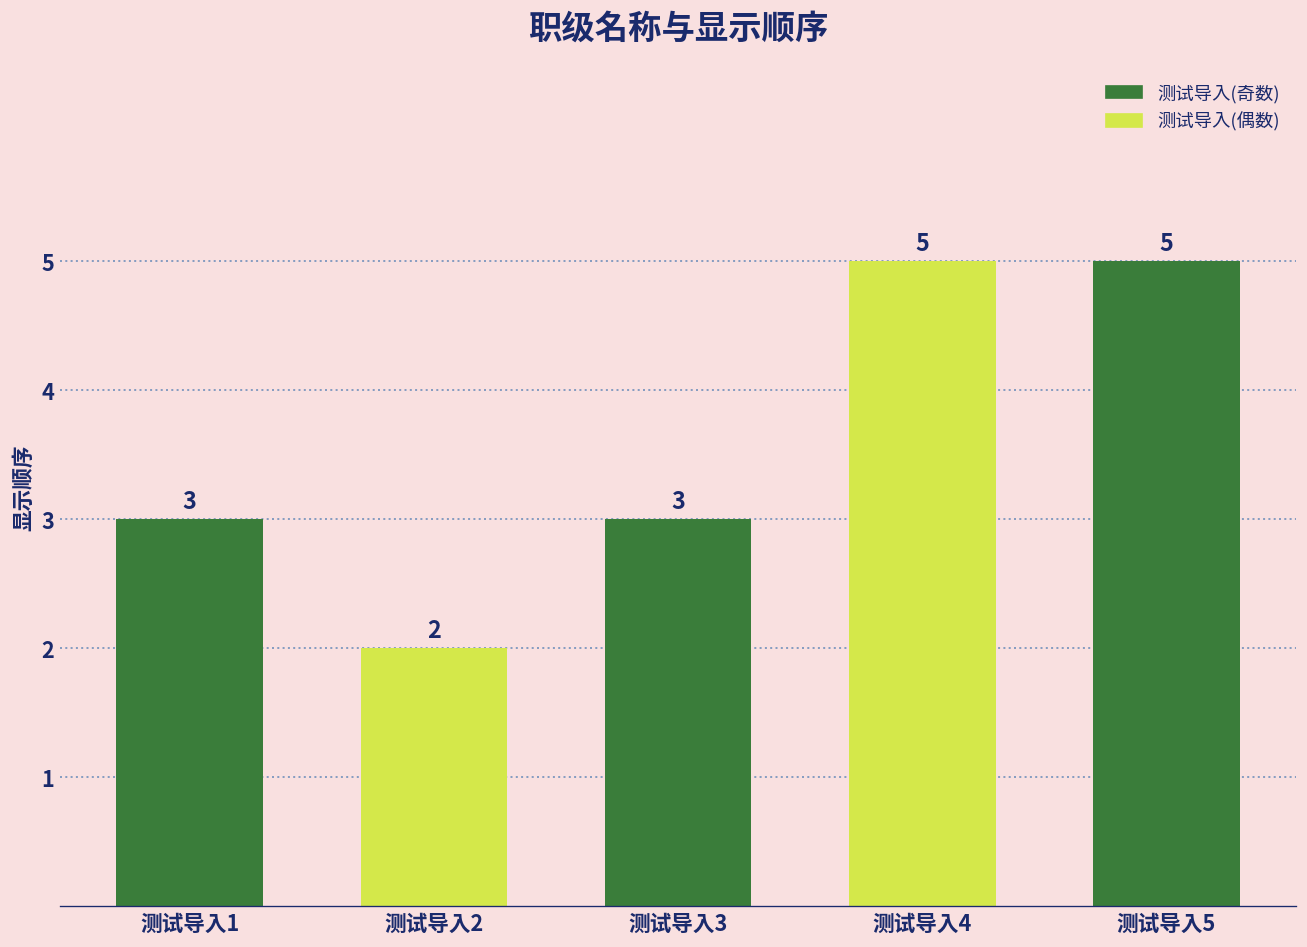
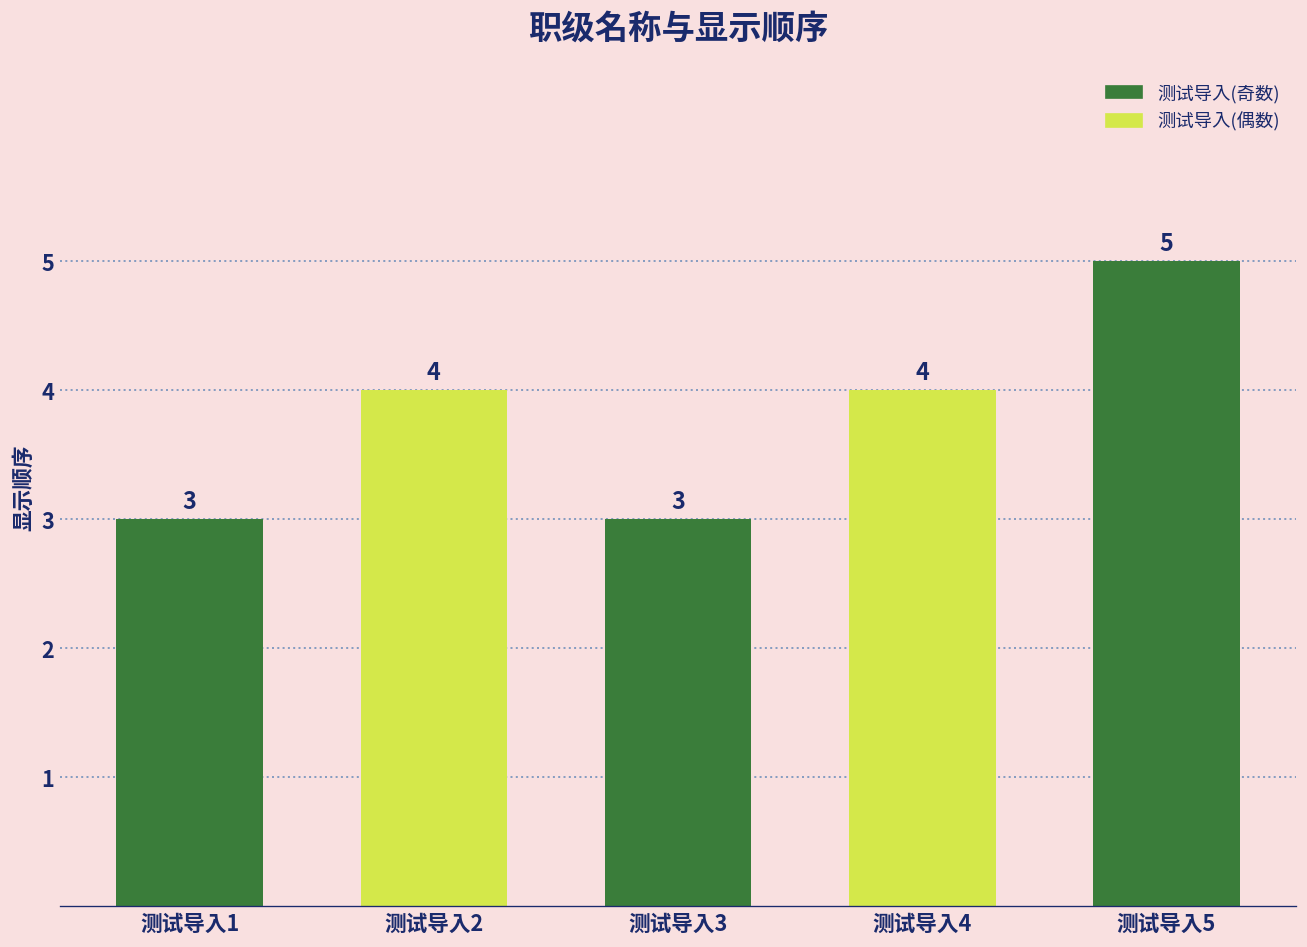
  {
    "测试导入1": 3,
-   "测试导入2": 2,
+   "测试导入2": 4,
    "测试导入3": 3,
-   "测试导入4": 5,
+   "测试导入4": 4,
    "测试导入5": 5
  }
